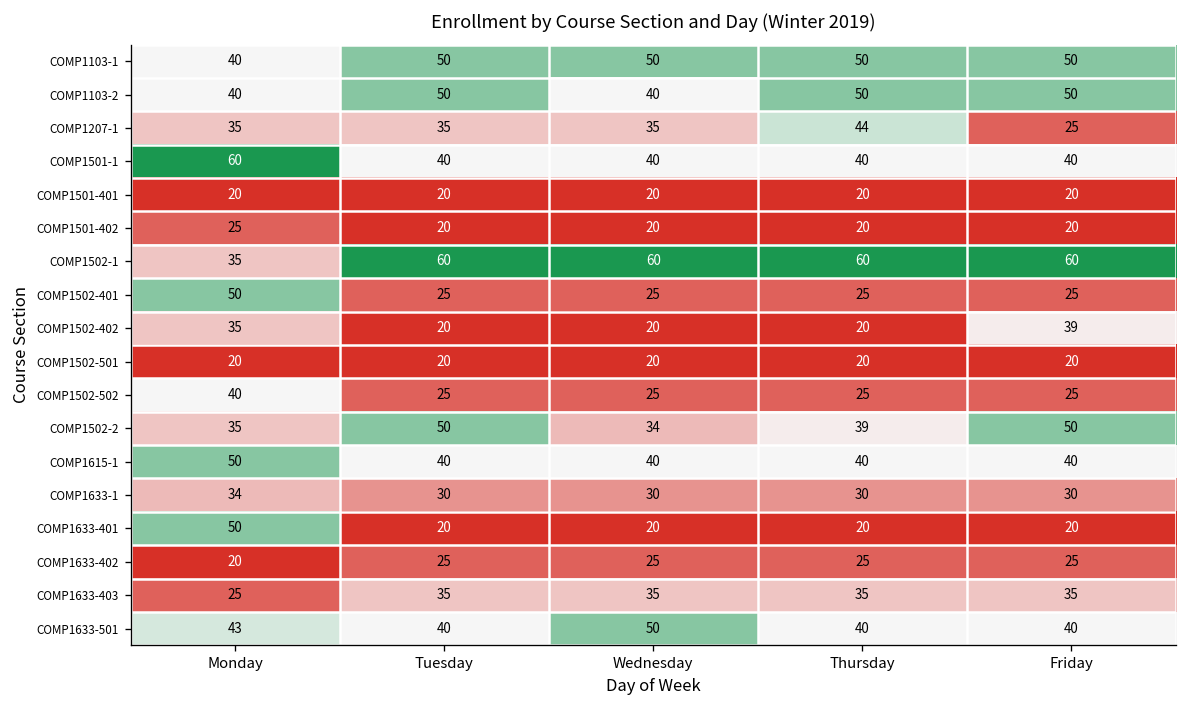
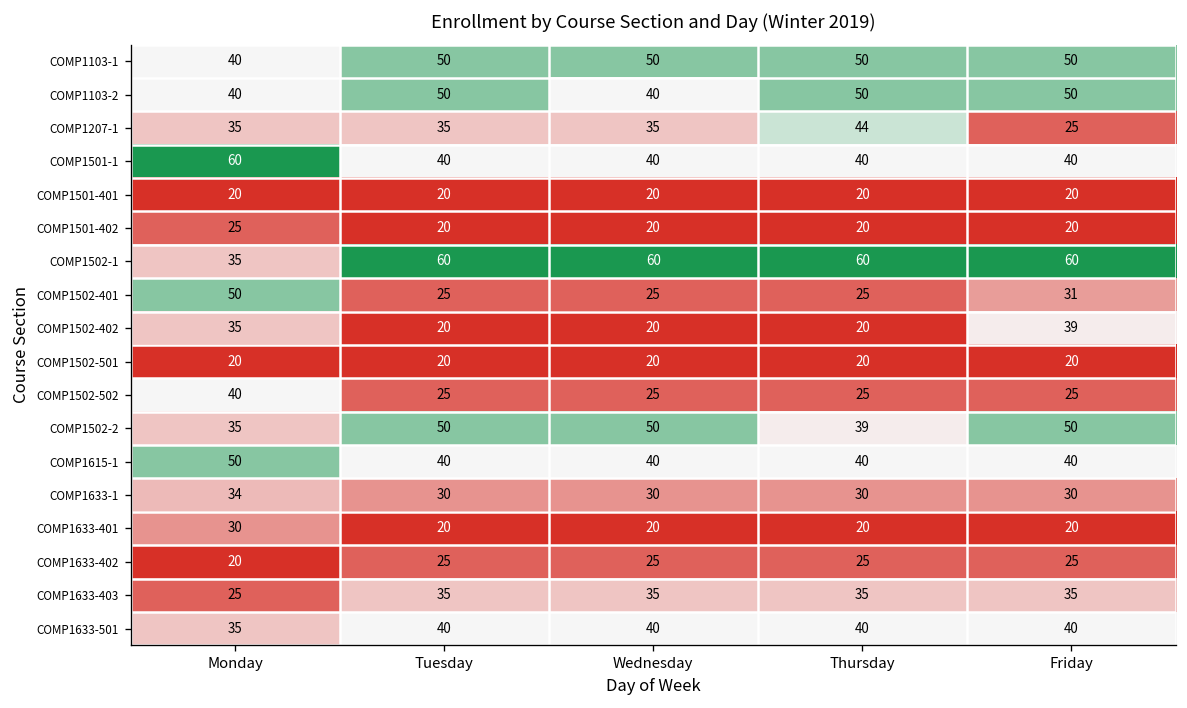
  {
    "COMP1103-1": {
      "Monday": 40,
      "Tuesday": 50,
      "Wednesday": 50,
      "Thursday": 50,
      "Friday": 50
    },
    "COMP1103-2": {
      "Monday": 40,
      "Tuesday": 50,
      "Wednesday": 40,
      "Thursday": 50,
      "Friday": 50
    },
    "COMP1207-1": {
      "Monday": 35,
      "Tuesday": 35,
      "Wednesday": 35,
      "Thursday": 44,
      "Friday": 25
    },
    "COMP1501-1": {
      "Monday": 60,
      "Tuesday": 40,
      "Wednesday": 40,
      "Thursday": 40,
      "Friday": 40
    },
    "COMP1501-401": {
      "Monday": 20,
      "Tuesday": 20,
      "Wednesday": 20,
      "Thursday": 20,
      "Friday": 20
    },
    "COMP1501-402": {
      "Monday": 25,
      "Tuesday": 20,
      "Wednesday": 20,
      "Thursday": 20,
      "Friday": 20
    },
    "COMP1502-1": {
      "Monday": 35,
      "Tuesday": 60,
      "Wednesday": 60,
      "Thursday": 60,
      "Friday": 60
    },
    "COMP1502-401": {
      "Monday": 50,
      "Tuesday": 25,
      "Wednesday": 25,
      "Thursday": 25,
-     "Friday": 25
+     "Friday": 31
    },
    "COMP1502-402": {
      "Monday": 35,
      "Tuesday": 20,
      "Wednesday": 20,
      "Thursday": 20,
      "Friday": 39
    },
    "COMP1502-501": {
      "Monday": 20,
      "Tuesday": 20,
      "Wednesday": 20,
      "Thursday": 20,
      "Friday": 20
    },
    "COMP1502-502": {
      "Monday": 40,
      "Tuesday": 25,
      "Wednesday": 25,
      "Thursday": 25,
      "Friday": 25
    },
    "COMP1502-2": {
      "Monday": 35,
      "Tuesday": 50,
-     "Wednesday": 34,
+     "Wednesday": 50,
      "Thursday": 39,
      "Friday": 50
    },
    "COMP1615-1": {
      "Monday": 50,
      "Tuesday": 40,
      "Wednesday": 40,
      "Thursday": 40,
      "Friday": 40
    },
    "COMP1633-1": {
      "Monday": 34,
      "Tuesday": 30,
      "Wednesday": 30,
      "Thursday": 30,
      "Friday": 30
    },
    "COMP1633-401": {
-     "Monday": 50,
+     "Monday": 30,
      "Tuesday": 20,
      "Wednesday": 20,
      "Thursday": 20,
      "Friday": 20
    },
    "COMP1633-402": {
      "Monday": 20,
      "Tuesday": 25,
      "Wednesday": 25,
      "Thursday": 25,
      "Friday": 25
    },
    "COMP1633-403": {
      "Monday": 25,
      "Tuesday": 35,
      "Wednesday": 35,
      "Thursday": 35,
      "Friday": 35
    },
    "COMP1633-501": {
-     "Monday": 43,
+     "Monday": 35,
      "Tuesday": 40,
-     "Wednesday": 50,
+     "Wednesday": 40,
      "Thursday": 40,
      "Friday": 40
    }
  }
